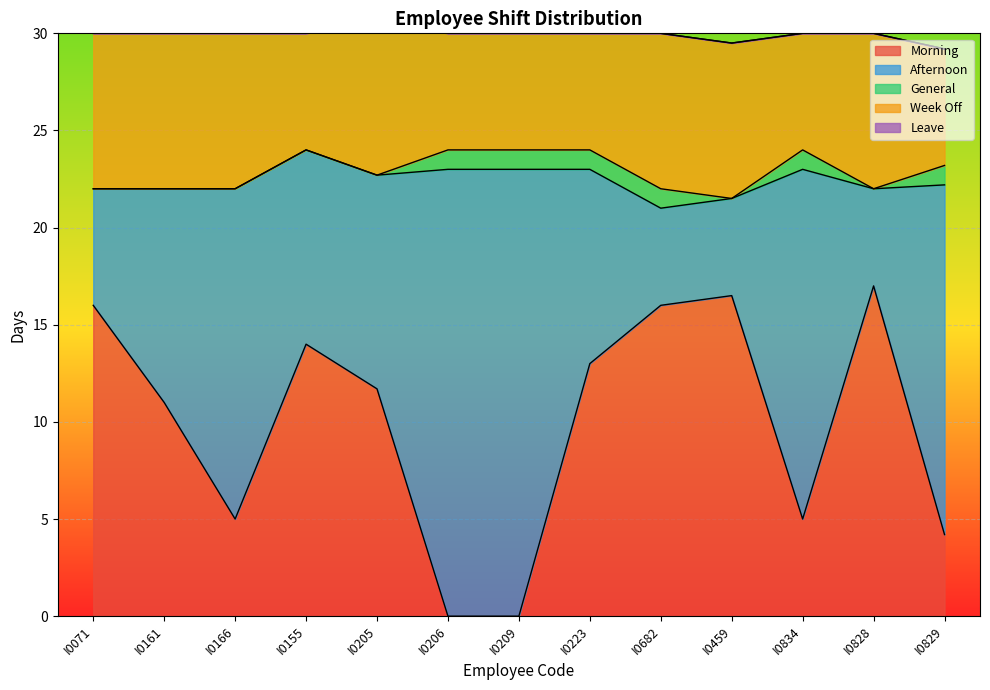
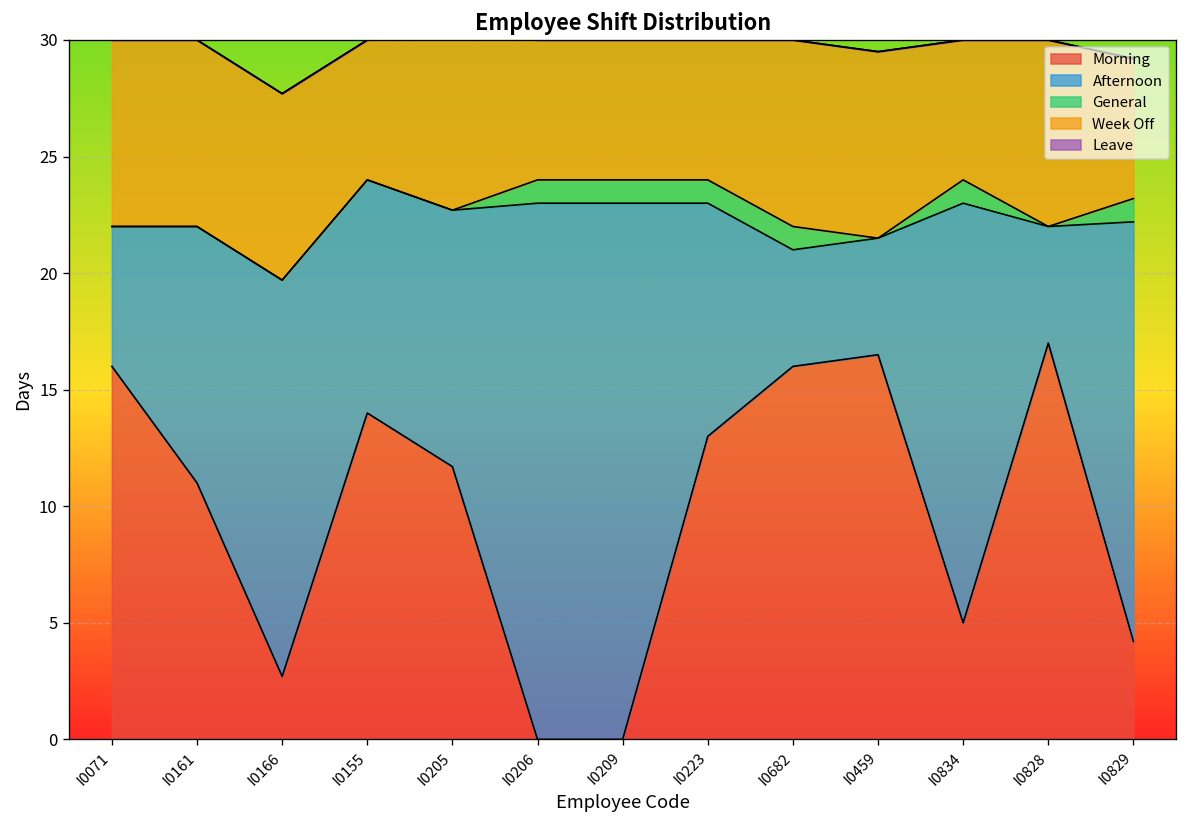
  {
    "Morning": {
      "I0071": 16.0,
      "I0161": 11.0,
-     "I0166": 5.0,
+     "I0166": 2.7,
      "I0155": 14.0,
      "I0205": 11.7,
      "I0206": 0.0,
      "I0209": 0.0,
      "I0223": 13.0,
      "I0682": 16.0,
      "I0459": 16.5,
      "I0834": 5.0,
      "I0828": 17.0,
      "I0829": 4.2
    },
    "Afternoon": {
      "I0206": 23.0,
      "I0209": 23.0,
      "I0223": 10.0,
      "I0682": 5.0,
      "I0834": 18.0,
      "I0829": 18.0
    },
    "General": {
      "I0206": 1.0,
      "I0209": 1.0,
      "I0223": 1.0,
      "I0682": 1.0,
      "I0834": 1.0,
      "I0829": 1.0
    }
  }
